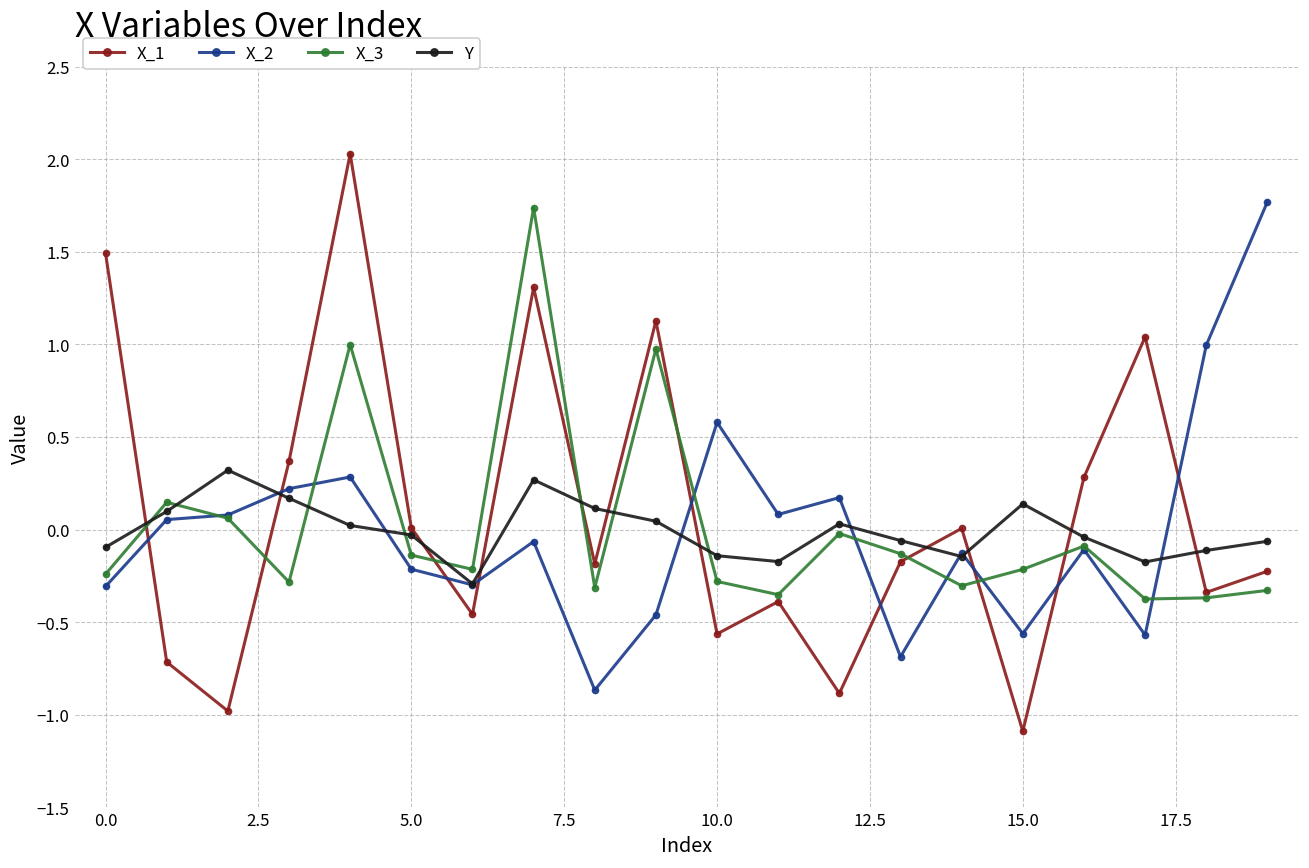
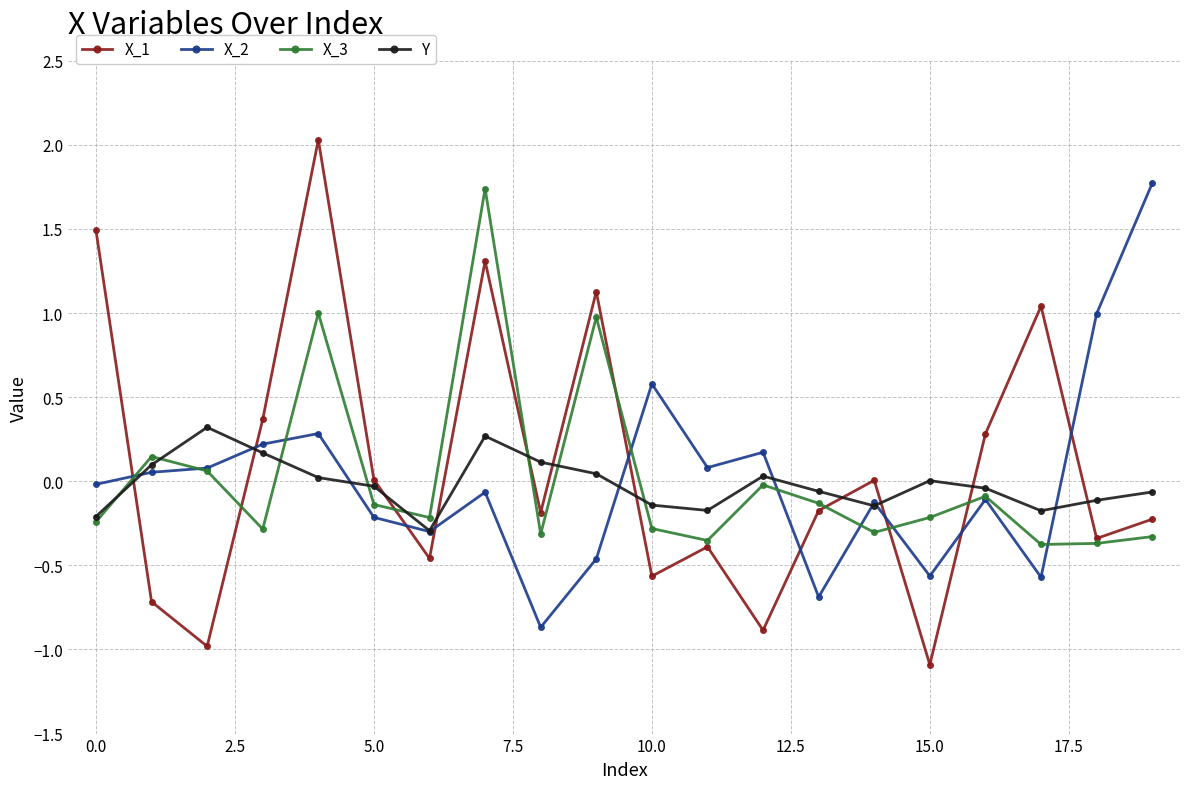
  {
    "X_1": {
      "0.0": 1.49,
      "5.0": 0.01,
      "10.0": -0.56,
      "15.0": -1.09
    },
    "X_2": {
-     "0.0": -0.31,
+     "0.0": -0.02,
      "5.0": -0.21,
      "10.0": 0.58,
      "15.0": -0.56
    },
    "X_3": {
      "0.0": -0.24,
      "5.0": -0.14,
      "10.0": -0.28,
      "15.0": -0.22
    },
    "Y": {
-     "0.0": -0.10,
+     "0.0": -0.21,
      "5.0": -0.03,
      "10.0": -0.14,
-     "15.0": 0.14
+     "15.0": 0.00
    }
  }
